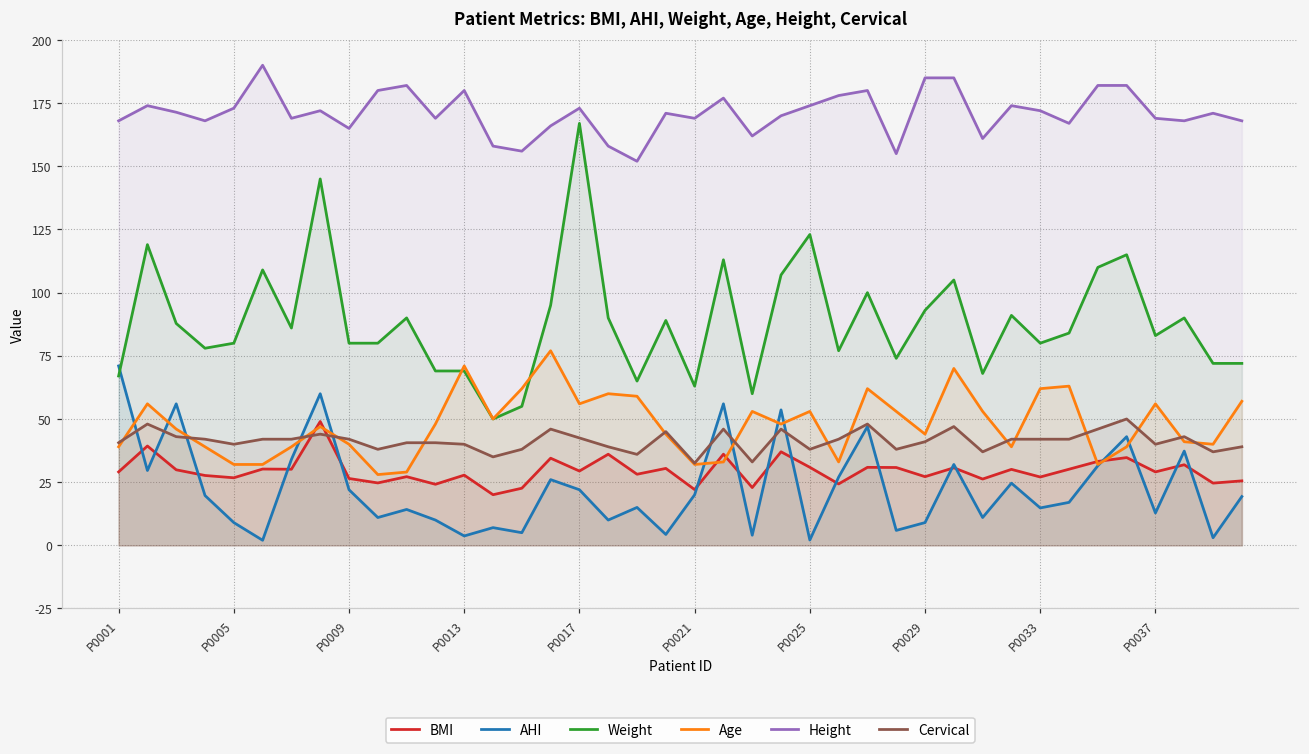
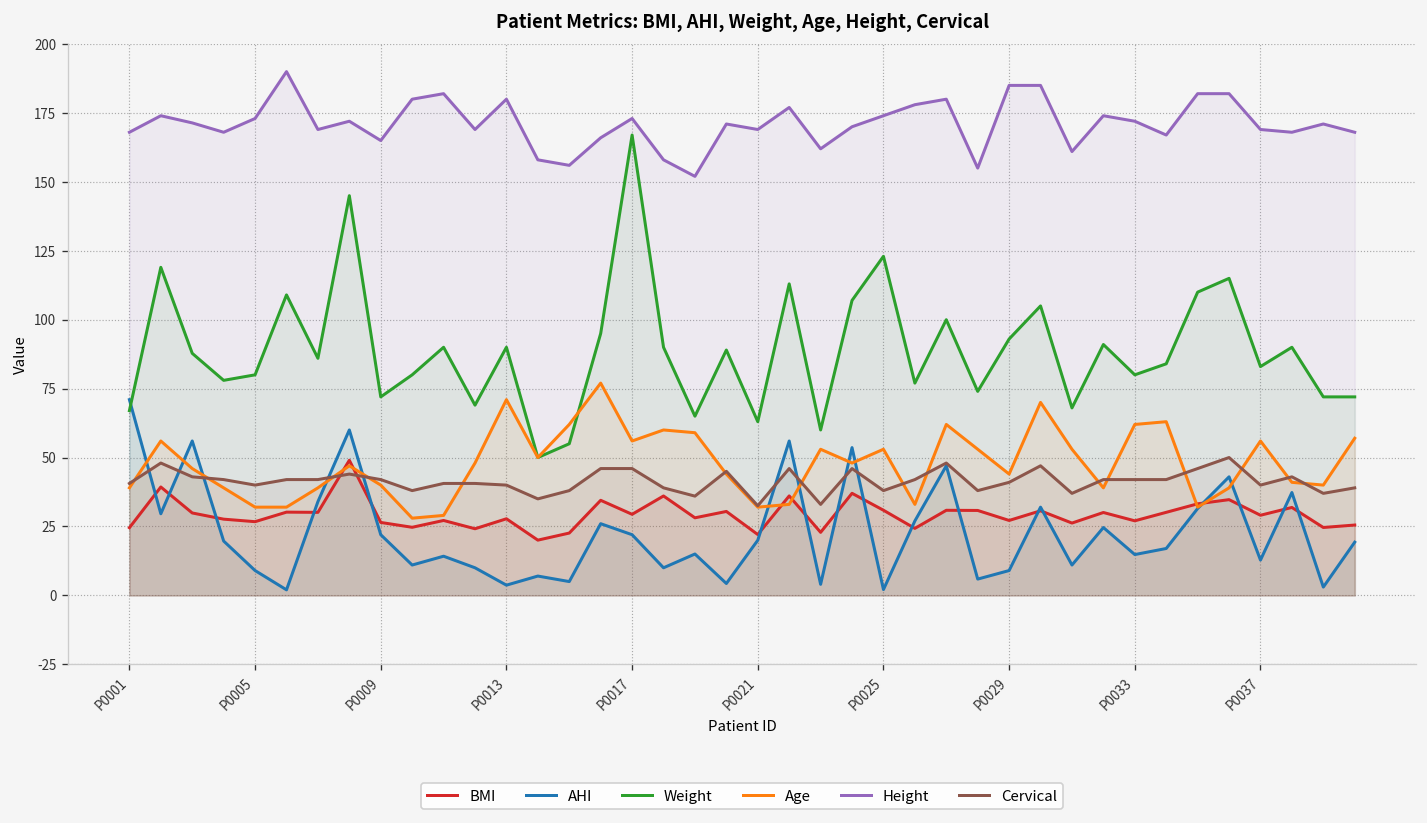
  {
    "BMI": {
-     "P0001": 29,
+     "P0001": 25,
      "P0005": 27,
      "P0009": 26,
      "P0013": 28,
      "P0017": 29,
      "P0021": 22,
      "P0025": 31,
      "P0029": 27,
      "P0033": 27,
      "P0037": 29
    },
    "AHI": {
      "P0001": 71,
      "P0005": 9,
      "P0009": 22,
      "P0013": 4,
      "P0017": 22,
      "P0021": 20,
      "P0025": 2,
      "P0029": 9,
      "P0033": 15,
      "P0037": 13
    },
    "Weight": {
      "P0001": 67,
      "P0005": 80,
-     "P0009": 80,
-     "P0013": 69,
+     "P0009": 72,
+     "P0013": 90,
      "P0017": 167,
      "P0021": 63,
      "P0025": 123,
      "P0029": 93,
      "P0033": 80,
      "P0037": 83
    },
    "Age": {
      "P0001": 39,
      "P0005": 32,
      "P0009": 40,
      "P0013": 71,
      "P0017": 56,
      "P0025": 53,
      "P0029": 44,
      "P0033": 62,
      "P0037": 56
    },
    "Height": {
      "P0001": 168,
      "P0005": 173,
      "P0009": 165,
      "P0013": 180,
      "P0017": 173,
      "P0021": 169,
      "P0025": 174,
      "P0029": 185,
      "P0033": 172,
      "P0037": 169
    },
    "Cervical": {
      "P0001": 41,
      "P0005": 40,
      "P0009": 42,
      "P0013": 40,
-     "P0017": 43,
+     "P0017": 46,
      "P0025": 38,
      "P0029": 41,
      "P0033": 42,
      "P0037": 40
    }
  }
